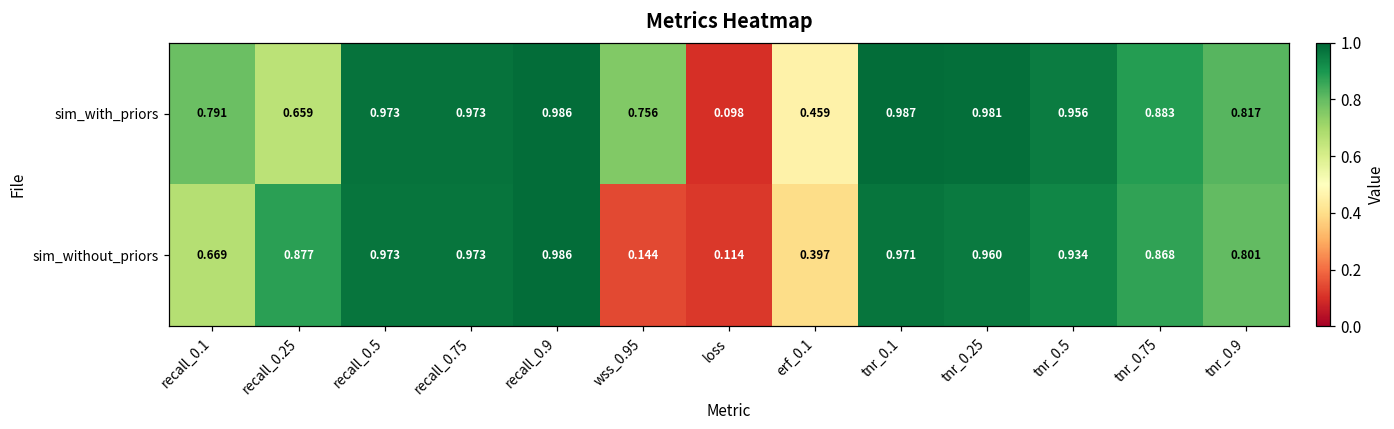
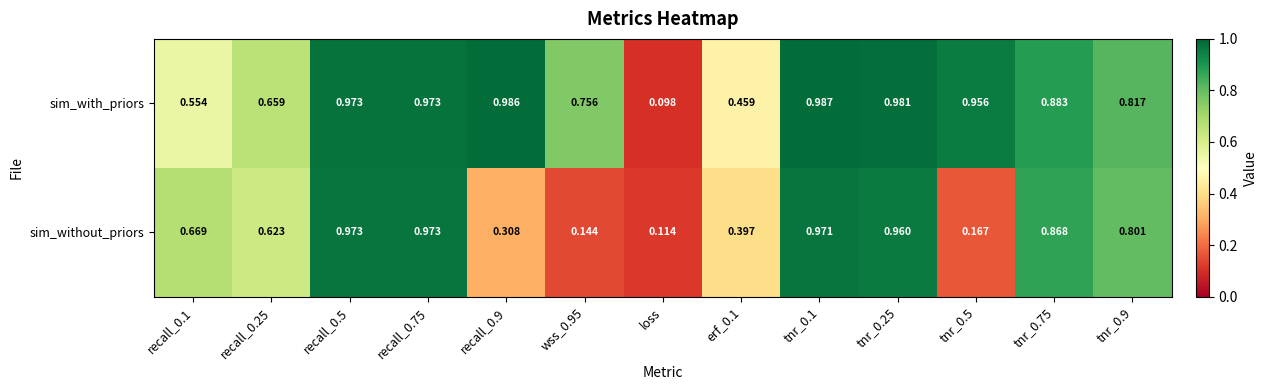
  {
    "sim_with_priors": {
-     "recall_0.1": 0.791,
+     "recall_0.1": 0.554,
      "recall_0.25": 0.659,
      "recall_0.5": 0.973,
      "recall_0.75": 0.973,
      "recall_0.9": 0.986,
      "wss_0.95": 0.756,
      "loss": 0.098,
      "erf_0.1": 0.459,
      "tnr_0.1": 0.987,
      "tnr_0.25": 0.981,
      "tnr_0.5": 0.956,
      "tnr_0.75": 0.883,
      "tnr_0.9": 0.817
    },
    "sim_without_priors": {
      "recall_0.1": 0.669,
-     "recall_0.25": 0.877,
+     "recall_0.25": 0.623,
      "recall_0.5": 0.973,
      "recall_0.75": 0.973,
-     "recall_0.9": 0.986,
+     "recall_0.9": 0.308,
      "wss_0.95": 0.144,
      "loss": 0.114,
      "erf_0.1": 0.397,
      "tnr_0.1": 0.971,
      "tnr_0.25": 0.960,
-     "tnr_0.5": 0.934,
+     "tnr_0.5": 0.167,
      "tnr_0.75": 0.868,
      "tnr_0.9": 0.801
    }
  }
